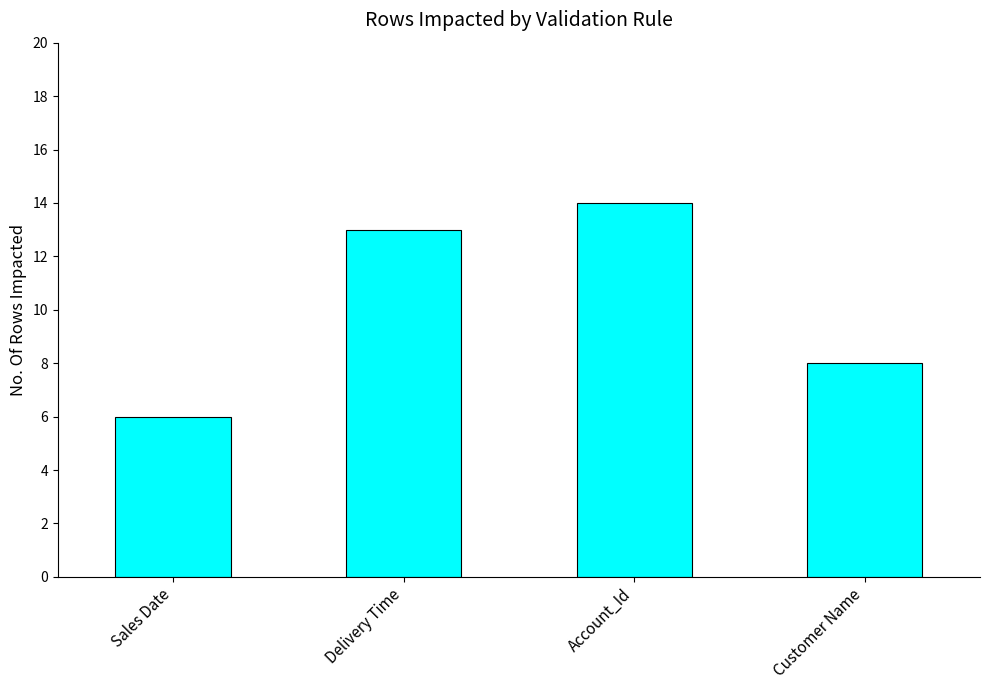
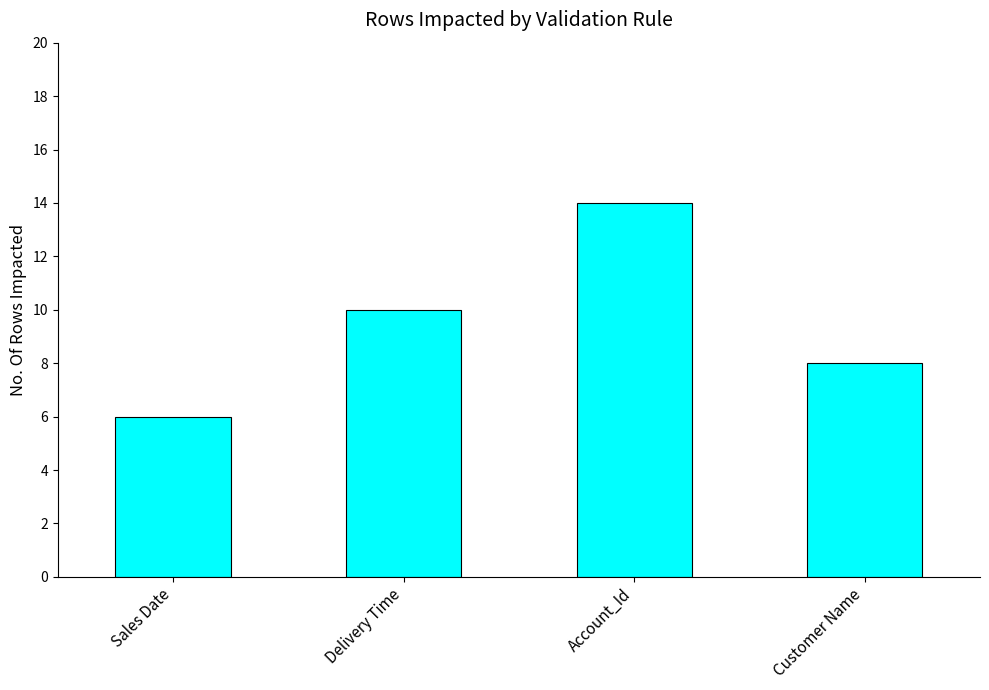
  {
    "Sales Date": 6,
-   "Delivery Time": 13,
+   "Delivery Time": 10,
    "Account_Id": 14,
    "Customer Name": 8
  }
